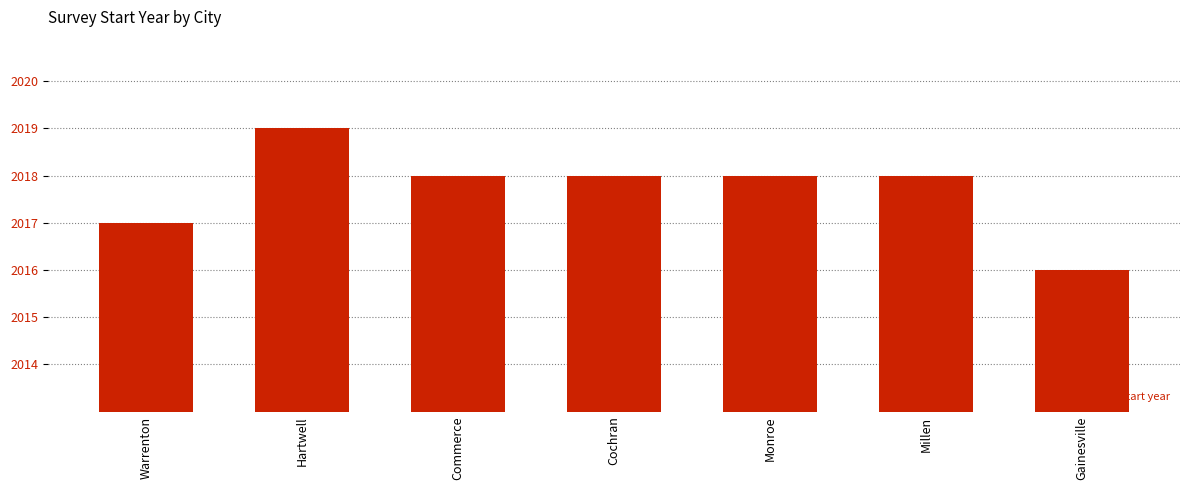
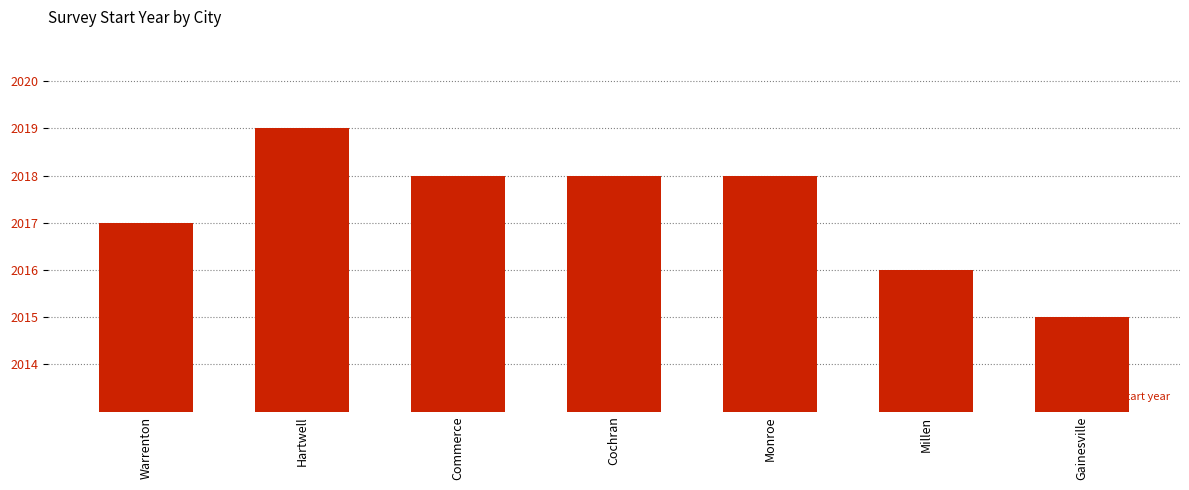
  {
    "Warrenton": 2017,
    "Hartwell": 2019,
    "Commerce": 2018,
    "Cochran": 2018,
    "Monroe": 2018,
-   "Millen": 2018,
-   "Gainesville": 2016
+   "Millen": 2016,
+   "Gainesville": 2015
  }
